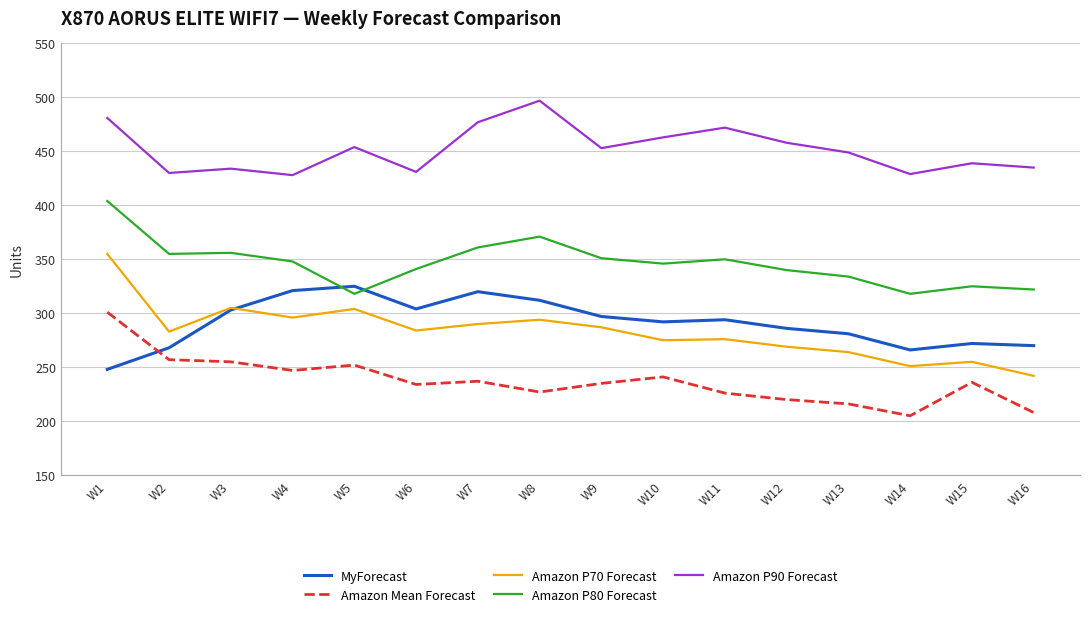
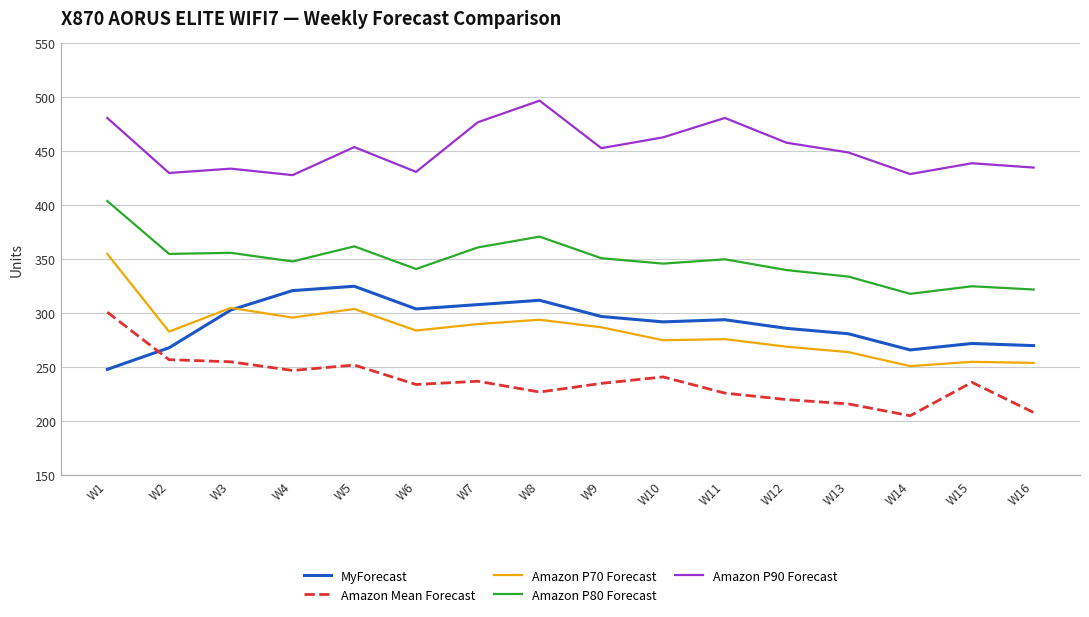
  {
    "MyForecast": {
      "W1": 248,
      "W2": 268,
      "W4": 321,
      "W5": 325,
      "W6": 304,
-     "W7": 320,
+     "W7": 308,
      "W8": 312,
      "W9": 297,
      "W10": 292,
      "W11": 294,
      "W12": 286,
      "W13": 281,
      "W14": 266,
      "W15": 272,
      "W16": 270
    },
    "Amazon Mean Forecast": {
      "W1": 301,
      "W2": 257,
      "W3": 255,
      "W4": 247,
      "W5": 252,
      "W6": 234,
      "W7": 237,
      "W8": 227,
      "W9": 235,
      "W10": 241,
      "W11": 226,
      "W12": 220,
      "W13": 216,
      "W14": 205,
      "W15": 236,
      "W16": 208
    },
    "Amazon P70 Forecast": {
      "W1": 355,
      "W2": 283,
      "W4": 296,
      "W5": 304,
      "W6": 284,
      "W7": 290,
      "W8": 294,
      "W9": 287,
      "W10": 275,
      "W11": 276,
      "W12": 269,
      "W13": 264,
      "W14": 251,
      "W15": 255,
-     "W16": 242
+     "W16": 254
    },
    "Amazon P80 Forecast": {
      "W1": 404,
      "W2": 355,
      "W3": 356,
      "W4": 348,
-     "W5": 318,
+     "W5": 362,
      "W6": 341,
      "W7": 361,
      "W8": 371,
      "W9": 351,
      "W10": 346,
      "W11": 350,
      "W12": 340,
      "W13": 334,
      "W14": 318,
      "W15": 325,
      "W16": 322
    },
    "Amazon P90 Forecast": {
      "W1": 481,
      "W2": 430,
      "W3": 434,
      "W4": 428,
      "W5": 454,
      "W6": 431,
      "W7": 477,
      "W8": 497,
      "W9": 453,
      "W10": 463,
-     "W11": 472,
+     "W11": 481,
      "W12": 458,
      "W13": 449,
      "W14": 429,
      "W15": 439,
      "W16": 435
    }
  }
